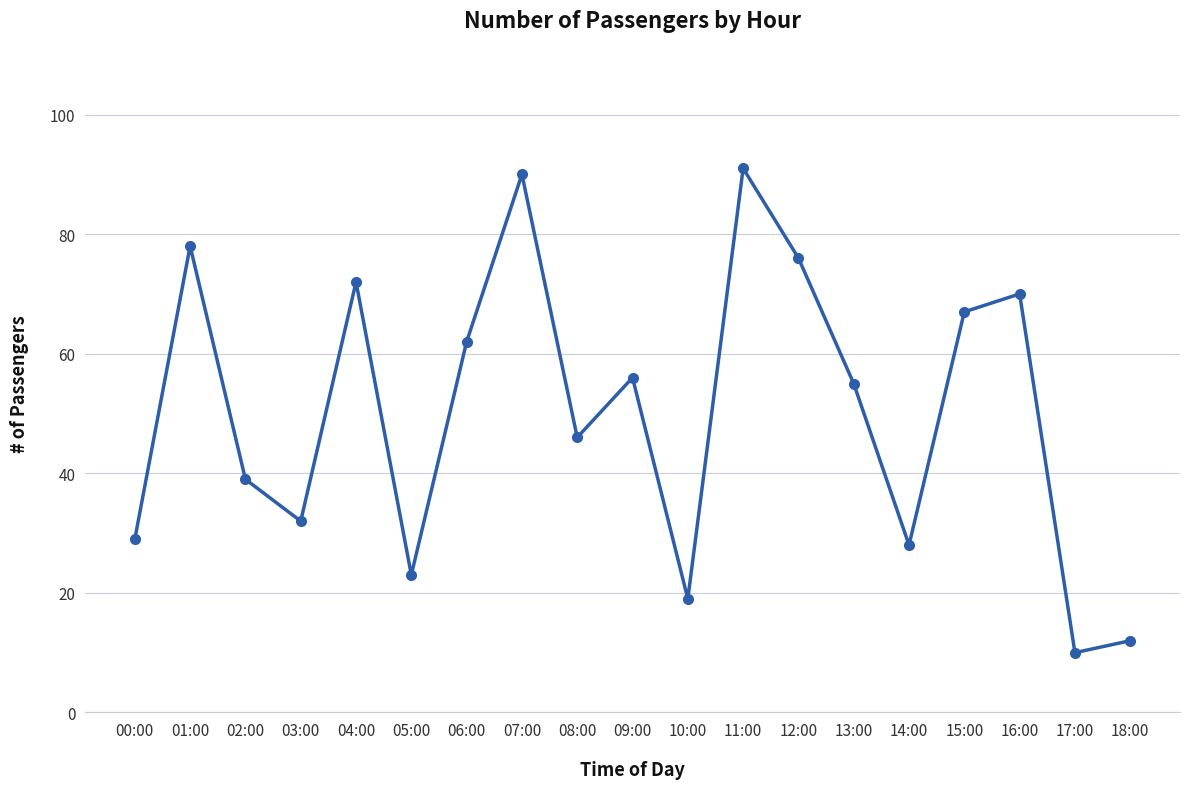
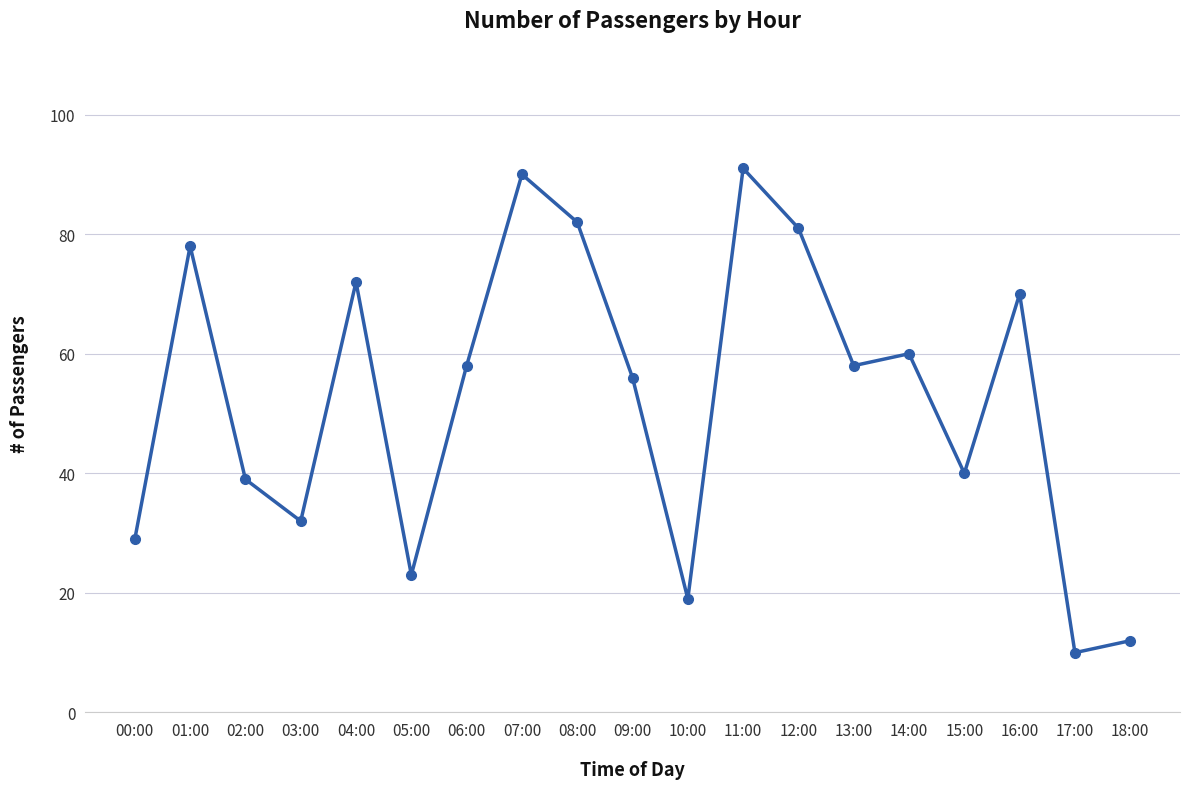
  {
    "00:00": 29,
    "01:00": 78,
    "02:00": 39,
    "03:00": 32,
    "04:00": 72,
    "05:00": 23,
-   "06:00": 62,
+   "06:00": 58,
    "07:00": 90,
-   "08:00": 46,
+   "08:00": 82,
    "09:00": 56,
    "10:00": 19,
    "11:00": 91,
-   "12:00": 76,
-   "13:00": 55,
-   "14:00": 28,
-   "15:00": 67,
+   "12:00": 81,
+   "13:00": 58,
+   "14:00": 60,
+   "15:00": 40,
    "16:00": 70,
    "17:00": 10,
    "18:00": 12
  }
